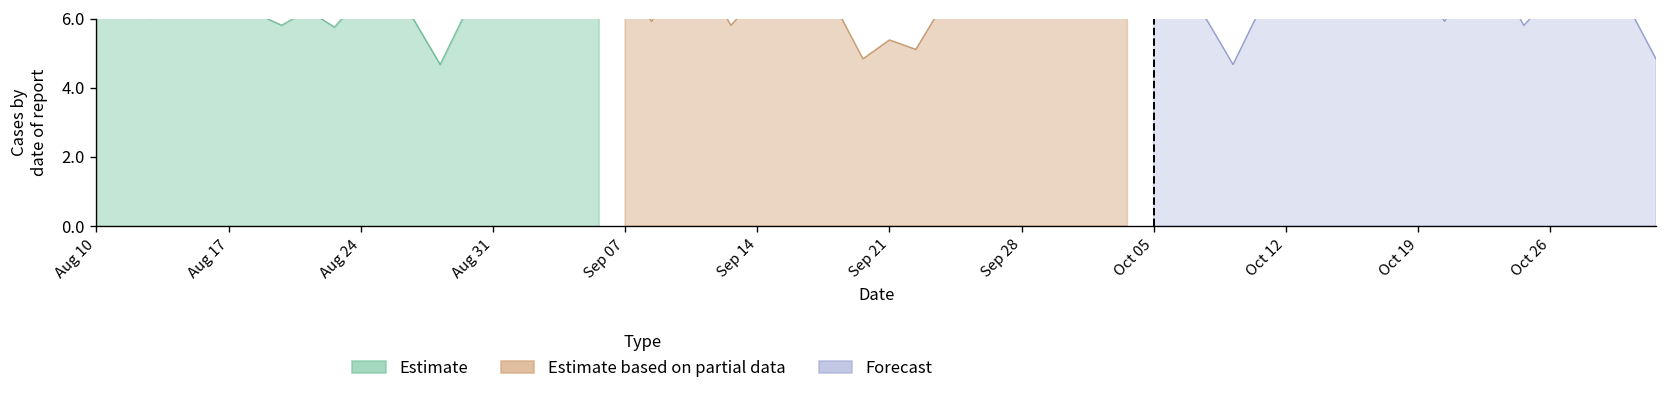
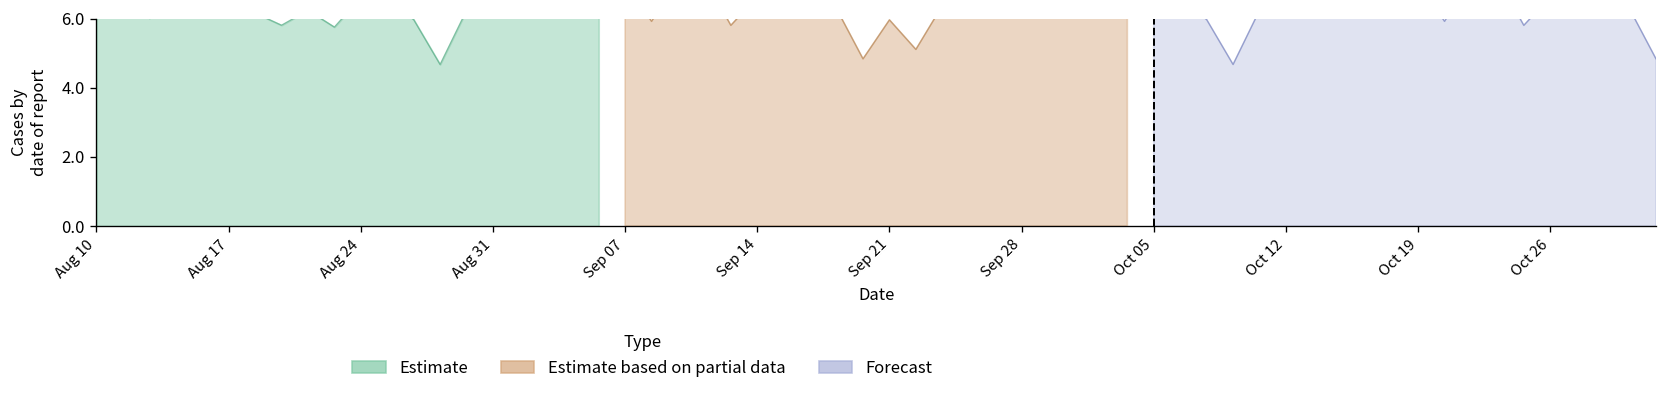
  {
    "Estimate based on partial data": {
-     "Sep 21": 5.4
+     "Sep 21": 6.0
    }
  }
